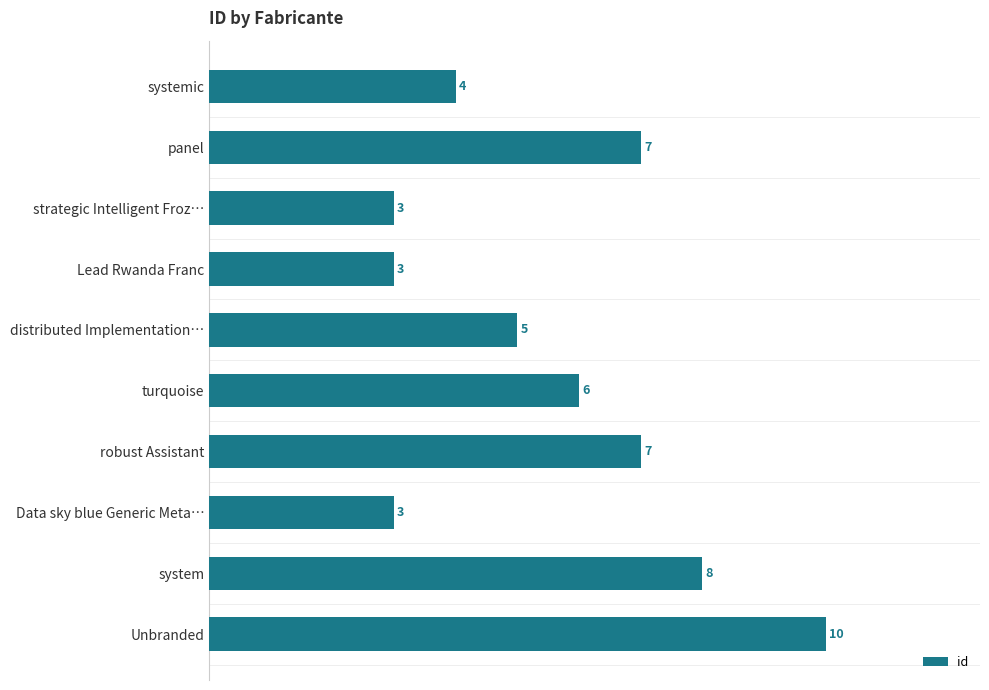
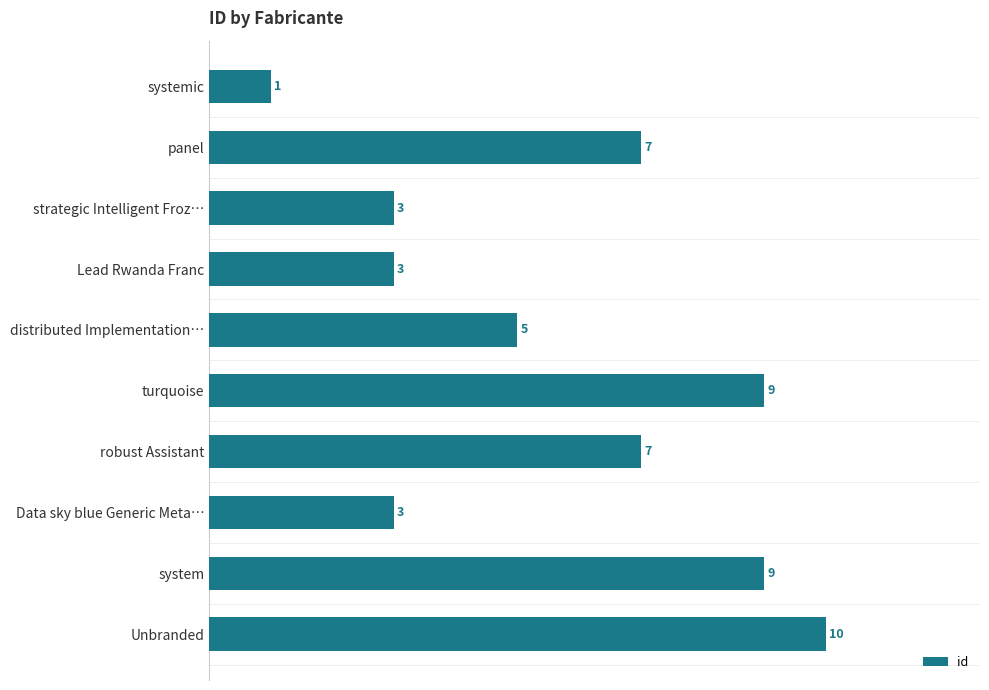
  {
-   "systemic": 4,
+   "systemic": 1,
    "panel": 7,
    "strategic Intelligent Froz…": 3,
    "Lead Rwanda Franc": 3,
    "distributed Implementation…": 5,
-   "turquoise": 6,
+   "turquoise": 9,
    "robust Assistant": 7,
    "Data sky blue Generic Meta…": 3,
-   "system": 8,
+   "system": 9,
    "Unbranded": 10
  }
